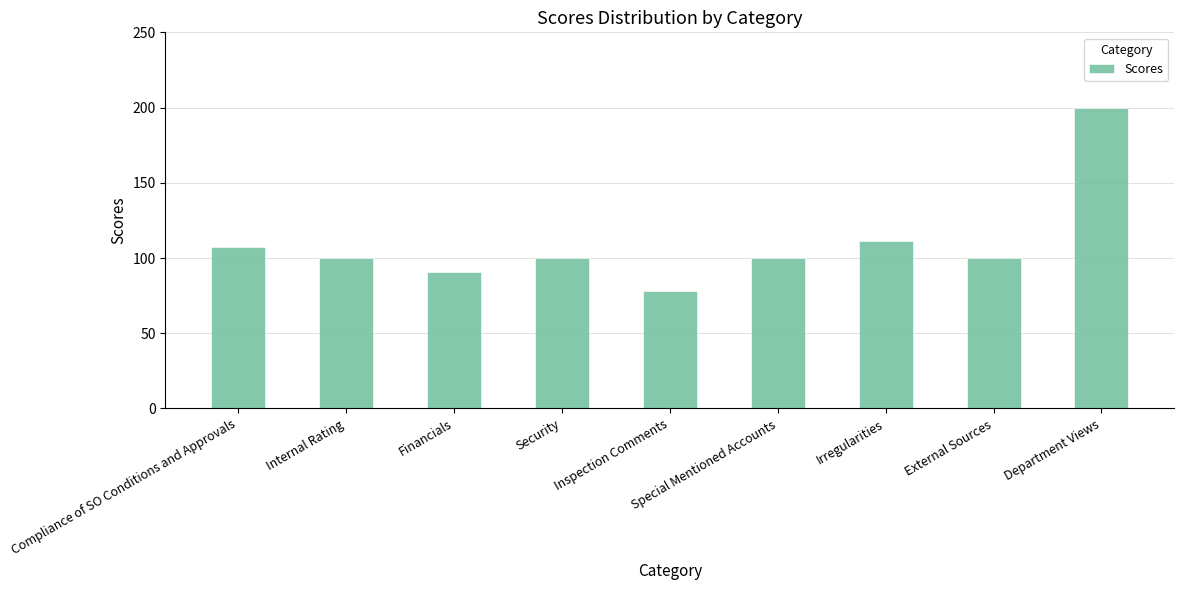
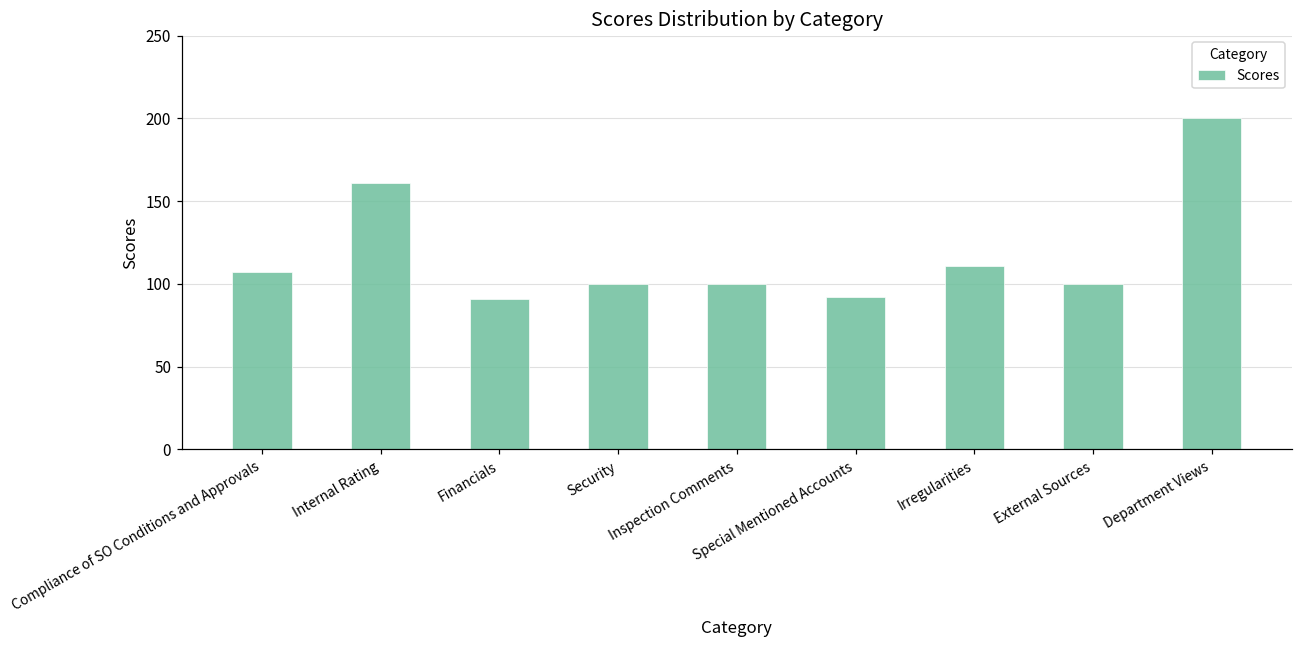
  {
    "Compliance of SO Conditions and Approvals": 107,
-   "Internal Rating": 100,
+   "Internal Rating": 161,
    "Financials": 91,
    "Security": 100,
-   "Inspection Comments": 78,
-   "Special Mentioned Accounts": 100,
+   "Inspection Comments": 100,
+   "Special Mentioned Accounts": 92,
    "Irregularities": 111,
    "External Sources": 100,
    "Department Views": 200
  }
